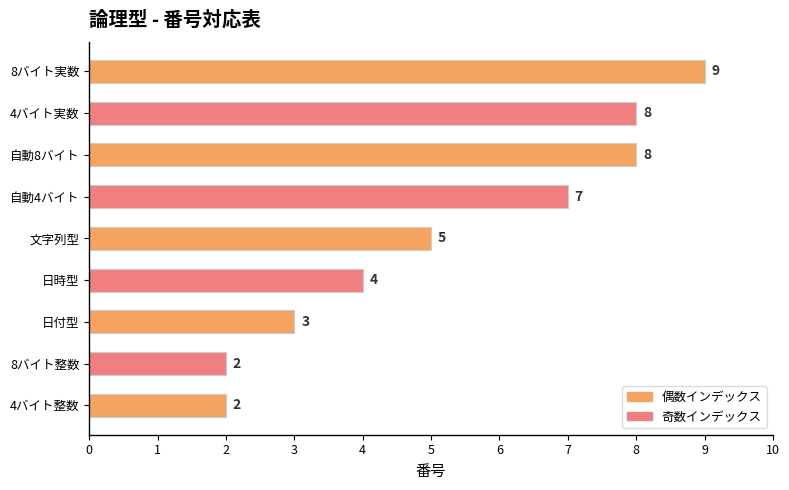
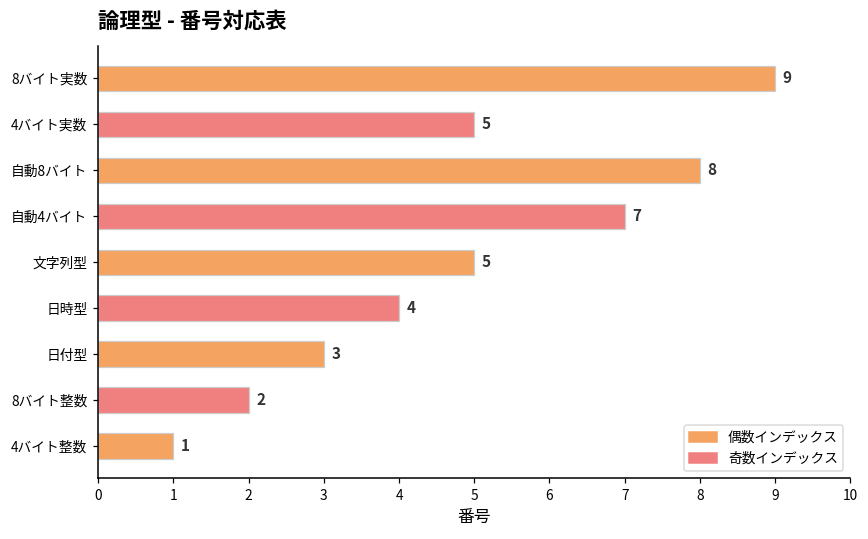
  {
    "8バイト実数": 9,
-   "4バイト実数": 8,
+   "4バイト実数": 5,
    "自動8バイト": 8,
    "自動4バイト": 7,
    "文字列型": 5,
    "日時型": 4,
    "日付型": 3,
    "8バイト整数": 2,
-   "4バイト整数": 2
+   "4バイト整数": 1
  }
